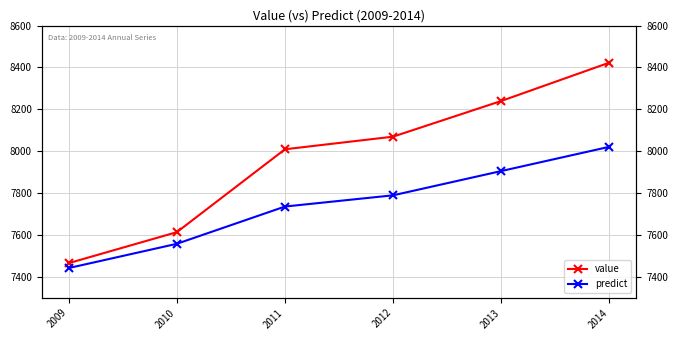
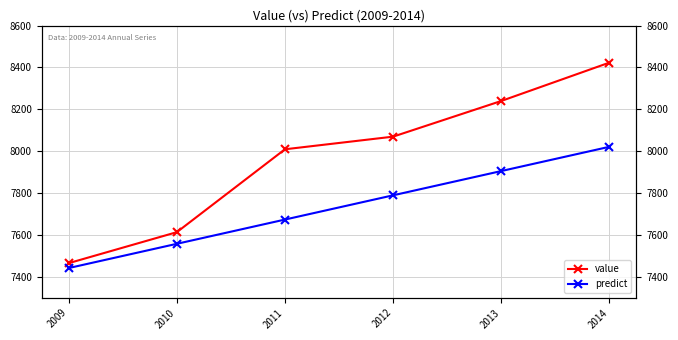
  {
    "value": {
      "2009": 7470,
      "2010": 7610,
      "2011": 8010,
      "2012": 8070,
      "2013": 8240,
      "2014": 8420
    },
    "predict": {
      "2009": 7440,
      "2010": 7560,
-     "2011": 7740,
+     "2011": 7670,
      "2012": 7790,
      "2013": 7910,
      "2014": 8020
    }
  }
